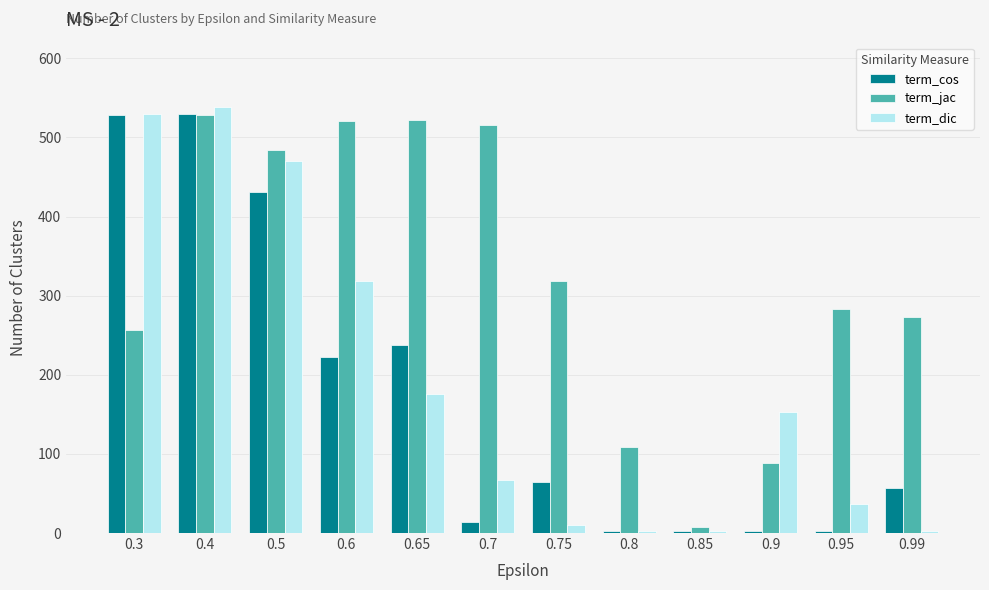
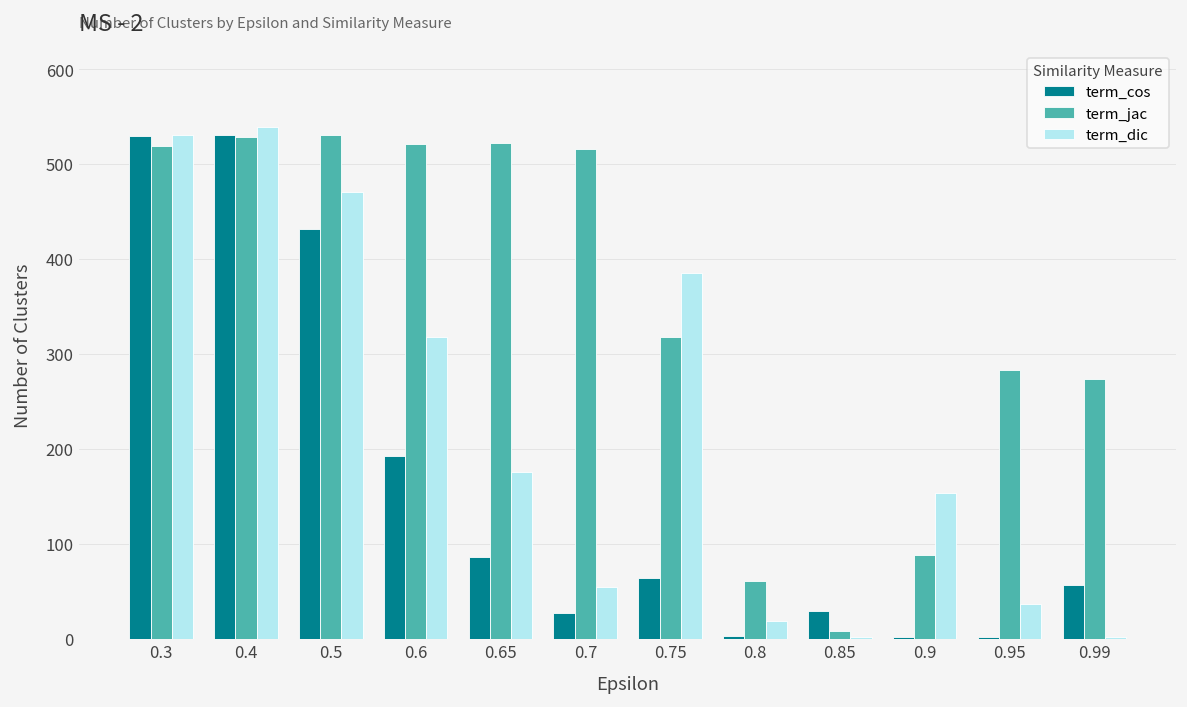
  {
    "term_cos": {
      "0.3": 530,
      "0.4": 530,
      "0.5": 430,
-     "0.6": 220,
-     "0.65": 240,
-     "0.7": 10,
+     "0.6": 190,
+     "0.65": 90,
+     "0.7": 30,
      "0.75": 60,
-     "0.85": 0,
+     "0.85": 30,
      "0.99": 60
    },
    "term_jac": {
-     "0.3": 260,
+     "0.3": 520,
      "0.4": 530,
-     "0.5": 480,
+     "0.5": 530,
      "0.6": 520,
      "0.65": 520,
      "0.7": 520,
      "0.75": 320,
-     "0.8": 110,
+     "0.8": 60,
      "0.85": 10,
      "0.9": 90,
      "0.95": 280,
      "0.99": 270
    },
    "term_dic": {
      "0.3": 530,
      "0.4": 540,
      "0.5": 470,
      "0.6": 320,
      "0.65": 180,
-     "0.7": 70,
-     "0.75": 10,
-     "0.8": 0,
+     "0.7": 50,
+     "0.75": 390,
+     "0.8": 20,
      "0.9": 150,
      "0.95": 40
    }
  }
